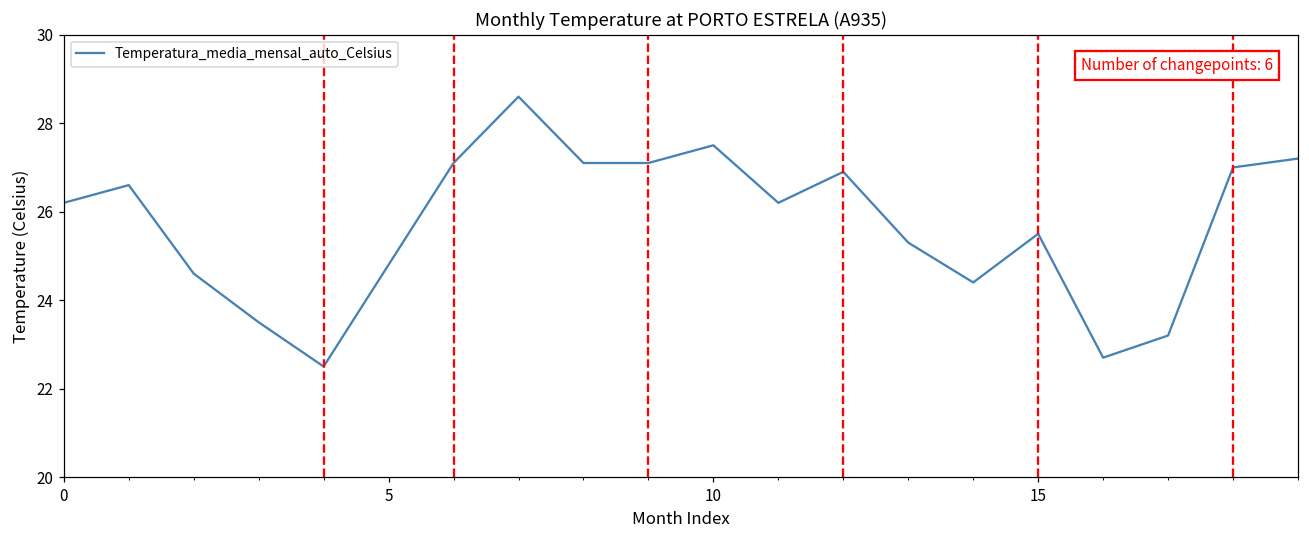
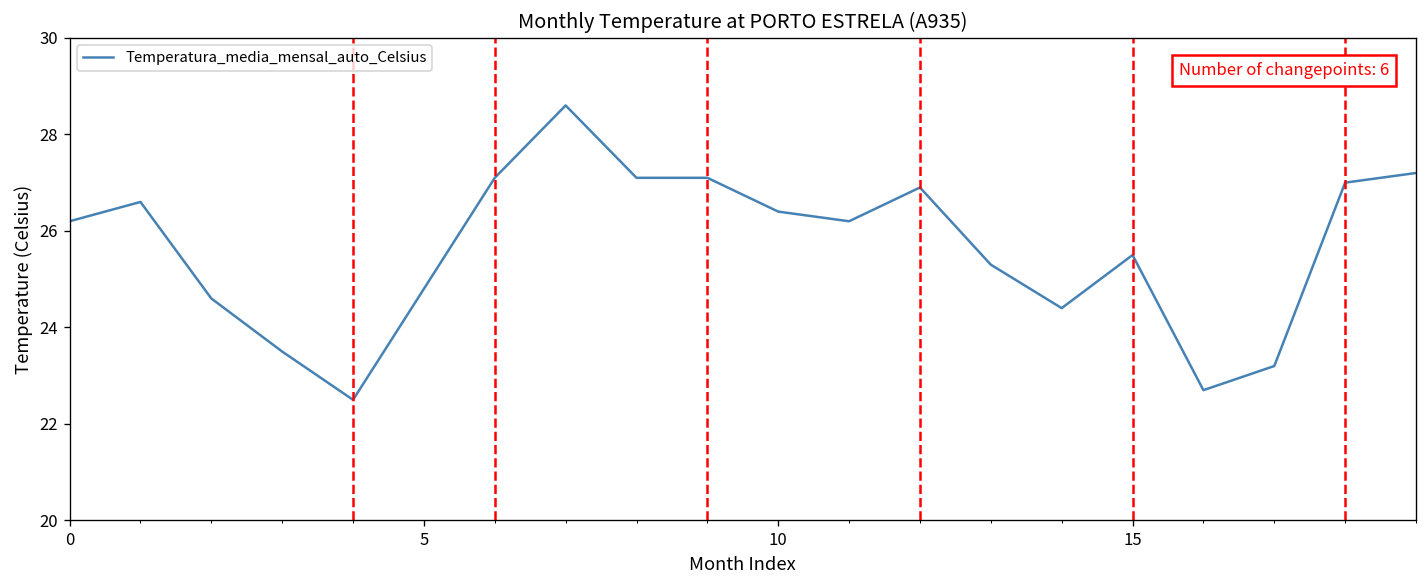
  {
    "0": 26.2,
    "5": 24.8,
-   "10": 27.5,
+   "10": 26.4,
    "15": 25.5
  }
